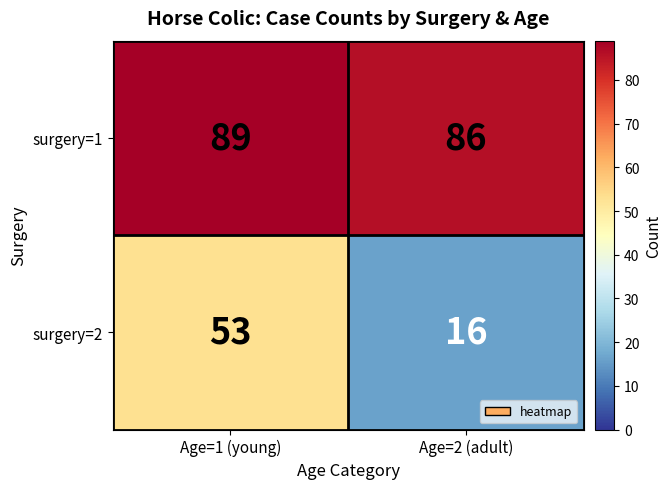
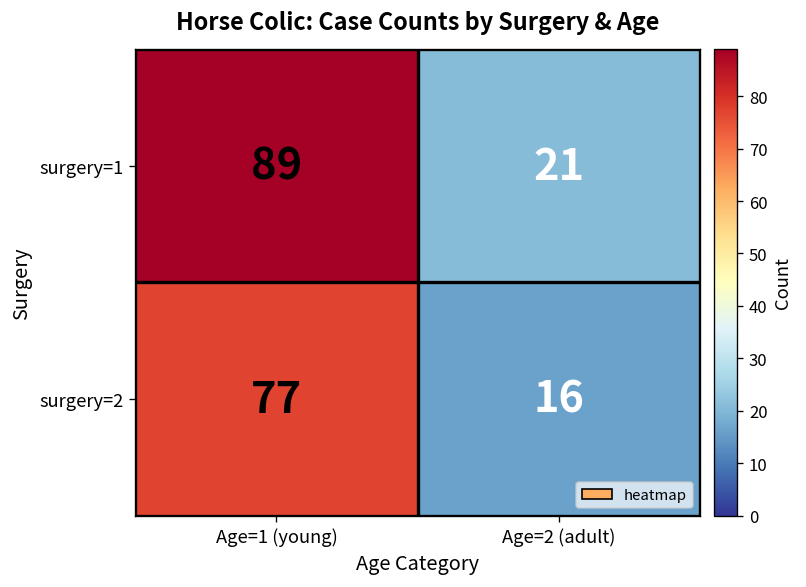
  {
    "surgery=1": {
      "Age=1 (young)": 89,
-     "Age=2 (adult)": 86
+     "Age=2 (adult)": 21
    },
    "surgery=2": {
-     "Age=1 (young)": 53,
+     "Age=1 (young)": 77,
      "Age=2 (adult)": 16
    }
  }
